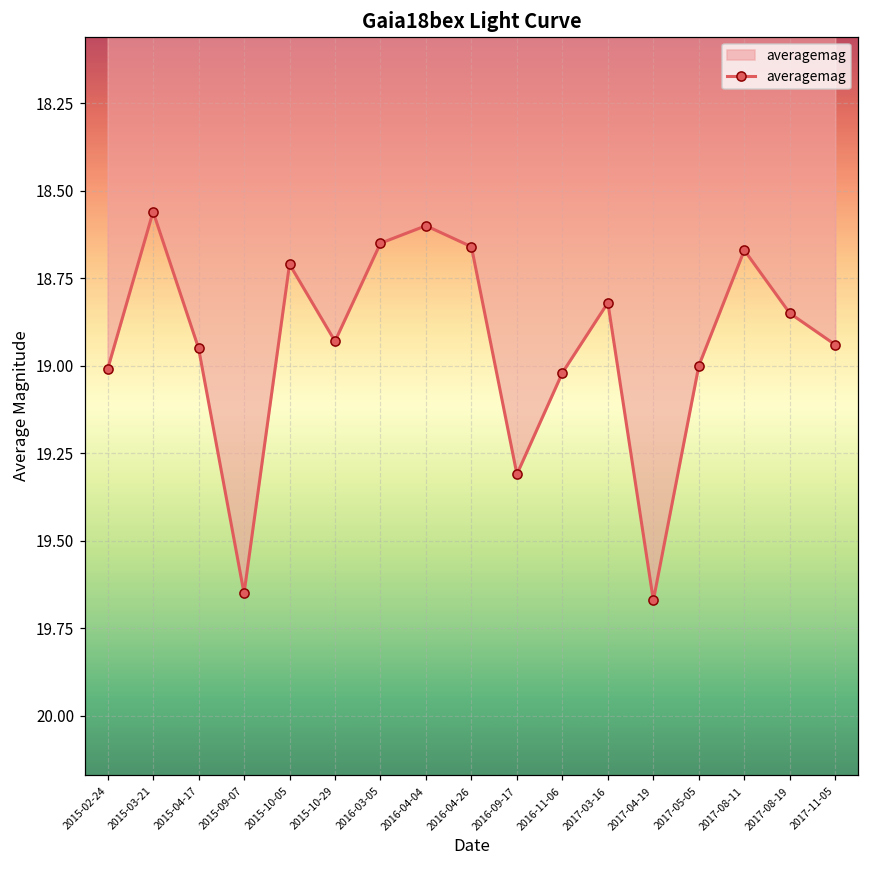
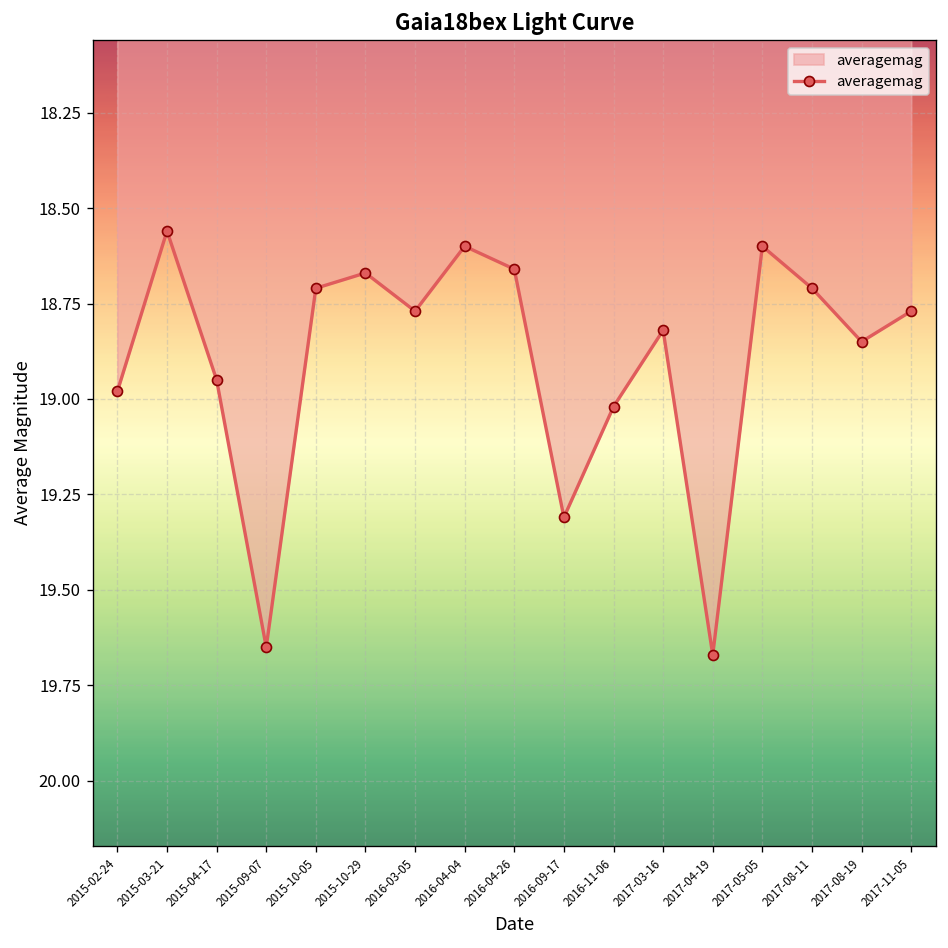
  {
-   "2015-02-24": 19.01,
+   "2015-02-24": 18.98,
    "2015-03-21": 18.56,
    "2015-04-17": 18.95,
    "2015-09-07": 19.65,
    "2015-10-05": 18.71,
-   "2015-10-29": 18.93,
-   "2016-03-05": 18.65,
+   "2015-10-29": 18.67,
+   "2016-03-05": 18.77,
    "2016-04-04": 18.60,
    "2016-04-26": 18.66,
    "2016-09-17": 19.31,
    "2016-11-06": 19.02,
    "2017-03-16": 18.82,
    "2017-04-19": 19.67,
-   "2017-05-05": 19.0,
-   "2017-08-11": 18.67,
+   "2017-05-05": 18.6,
+   "2017-08-11": 18.71,
    "2017-08-19": 18.85,
-   "2017-11-05": 18.94
+   "2017-11-05": 18.77
  }
